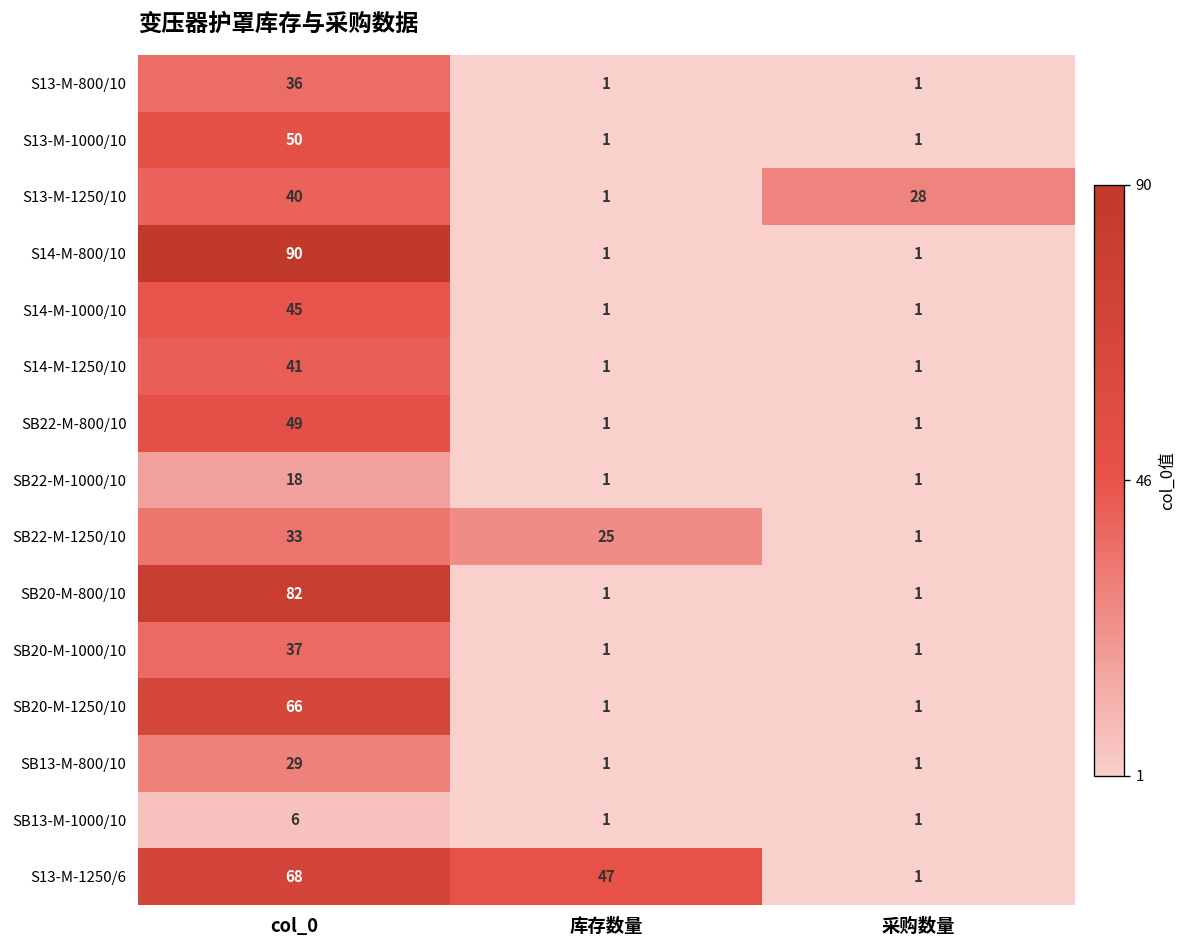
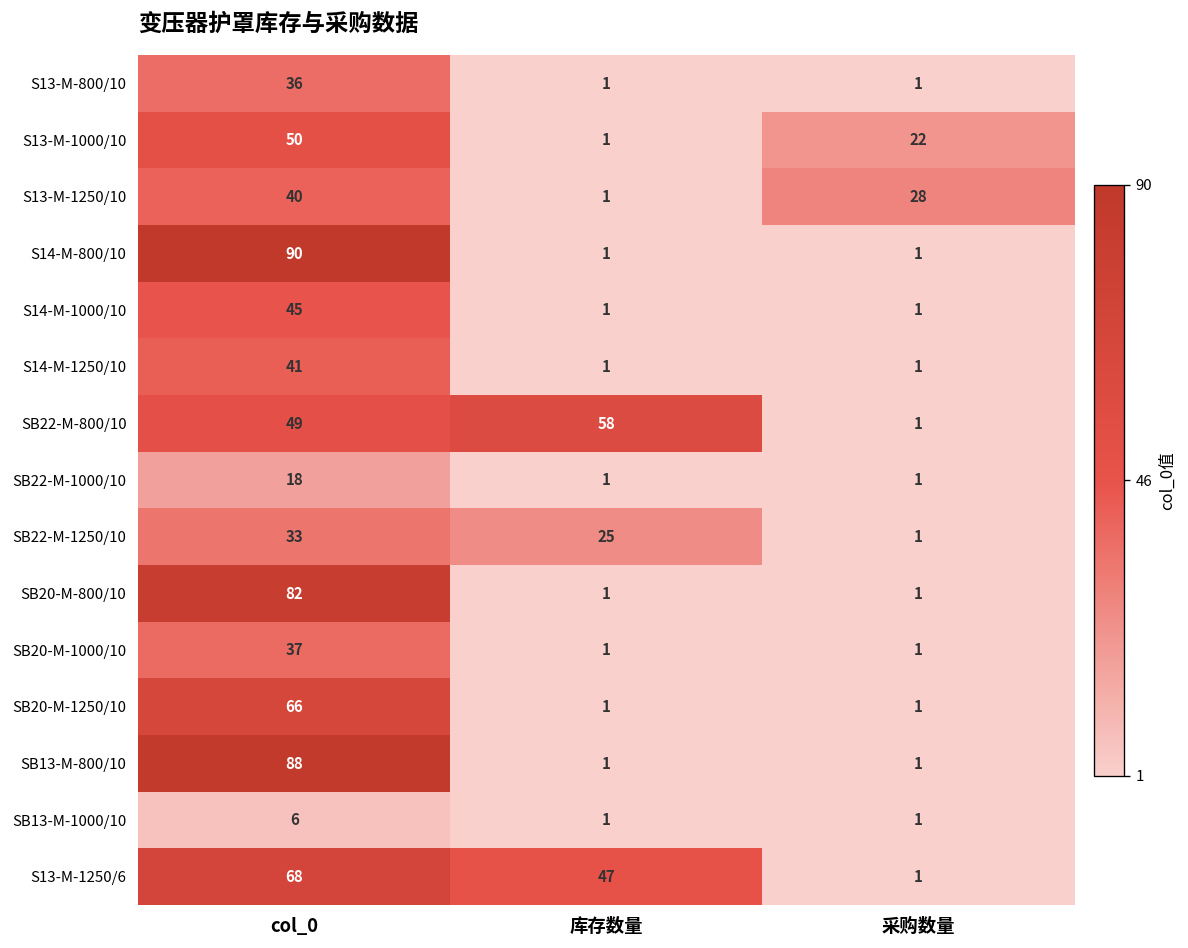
  {
    "S13-M-800/10": {
      "col_0": 36,
      "库存数量": 1,
      "采购数量": 1
    },
    "S13-M-1000/10": {
      "col_0": 50,
      "库存数量": 1,
-     "采购数量": 1
+     "采购数量": 22
    },
    "S13-M-1250/10": {
      "col_0": 40,
      "库存数量": 1,
      "采购数量": 28
    },
    "S14-M-800/10": {
      "col_0": 90,
      "库存数量": 1,
      "采购数量": 1
    },
    "S14-M-1000/10": {
      "col_0": 45,
      "库存数量": 1,
      "采购数量": 1
    },
    "S14-M-1250/10": {
      "col_0": 41,
      "库存数量": 1,
      "采购数量": 1
    },
    "SB22-M-800/10": {
      "col_0": 49,
-     "库存数量": 1,
+     "库存数量": 58,
      "采购数量": 1
    },
    "SB22-M-1000/10": {
      "col_0": 18,
      "库存数量": 1,
      "采购数量": 1
    },
    "SB22-M-1250/10": {
      "col_0": 33,
      "库存数量": 25,
      "采购数量": 1
    },
    "SB20-M-800/10": {
      "col_0": 82,
      "库存数量": 1,
      "采购数量": 1
    },
    "SB20-M-1000/10": {
      "col_0": 37,
      "库存数量": 1,
      "采购数量": 1
    },
    "SB20-M-1250/10": {
      "col_0": 66,
      "库存数量": 1,
      "采购数量": 1
    },
    "SB13-M-800/10": {
-     "col_0": 29,
+     "col_0": 88,
      "库存数量": 1,
      "采购数量": 1
    },
    "SB13-M-1000/10": {
      "col_0": 6,
      "库存数量": 1,
      "采购数量": 1
    },
    "S13-M-1250/6": {
      "col_0": 68,
      "库存数量": 47,
      "采购数量": 1
    }
  }
